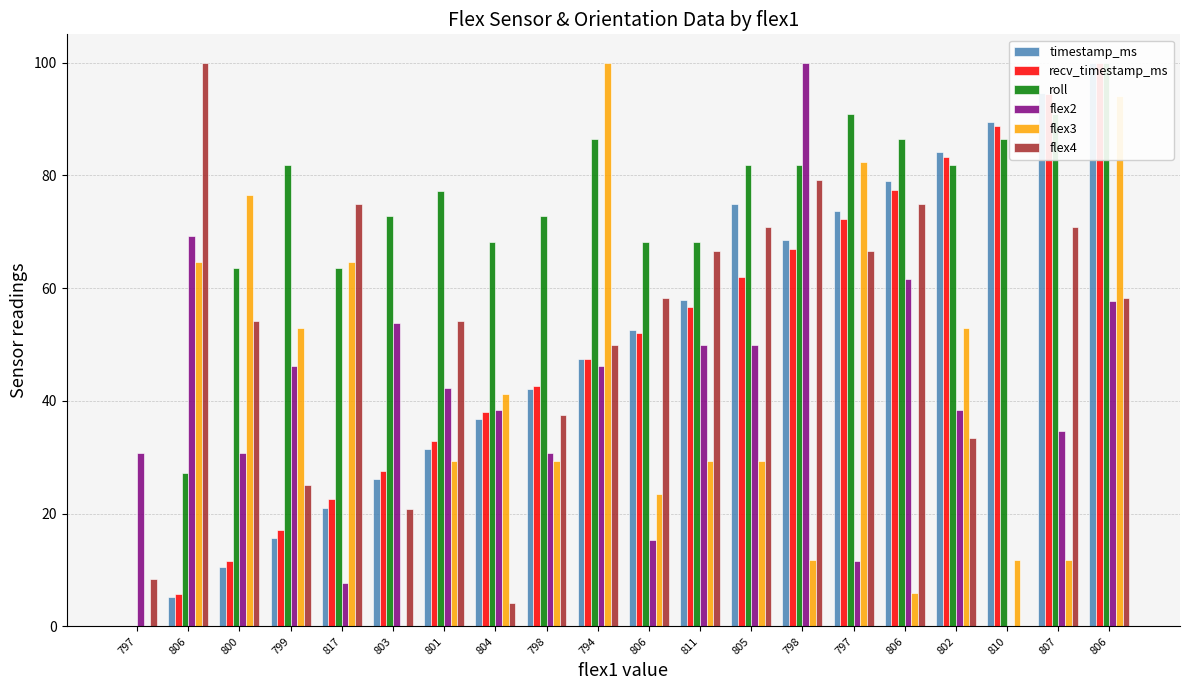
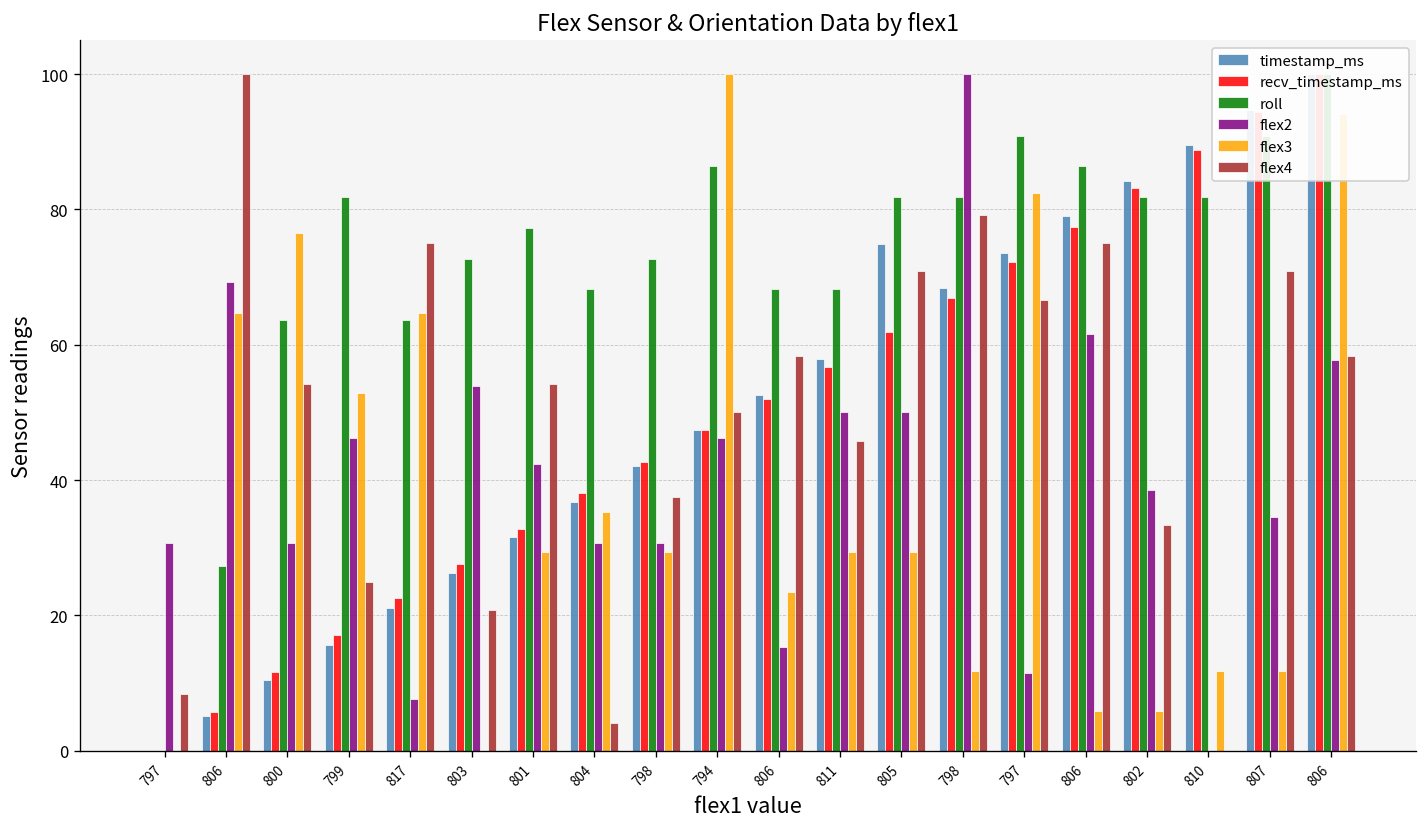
  {
    "timestamp_ms": {
      "800": 11,
      "799": 16,
      "817": 21,
      "803": 26,
      "801": 32,
      "804": 37,
      "794": 47,
      "811": 58,
      "805": 75,
      "802": 84,
      "810": 89
    },
    "recv_timestamp_ms": {
      "800": 12,
      "799": 17,
      "817": 23,
      "803": 28,
      "801": 33,
      "804": 38,
      "794": 47,
      "811": 57,
      "805": 62,
      "802": 83,
      "810": 89
    },
    "roll": {
      "800": 64,
      "799": 82,
      "817": 64,
      "803": 73,
      "801": 77,
      "804": 68,
      "794": 86,
      "811": 68,
      "805": 82,
      "802": 82,
-     "810": 86
+     "810": 82
    },
    "flex2": {
      "800": 31,
      "799": 46,
      "817": 8,
      "803": 54,
      "801": 42,
-     "804": 38,
+     "804": 31,
      "794": 46,
      "811": 50,
      "805": 50,
      "802": 38,
      "810": 0,
      "807": 35
    },
    "flex3": {
      "800": 76,
      "799": 53,
      "817": 65,
      "803": 0,
      "801": 29,
-     "804": 41,
+     "804": 35,
      "794": 100,
      "811": 29,
      "805": 29,
-     "802": 53,
+     "802": 6,
      "810": 12,
      "807": 12
    },
    "flex4": {
      "800": 54,
      "799": 25,
      "817": 75,
      "803": 21,
      "801": 54,
      "804": 4,
      "794": 50,
-     "811": 67,
+     "811": 46,
      "805": 71,
      "802": 33,
      "810": 0,
      "807": 71
    }
  }
